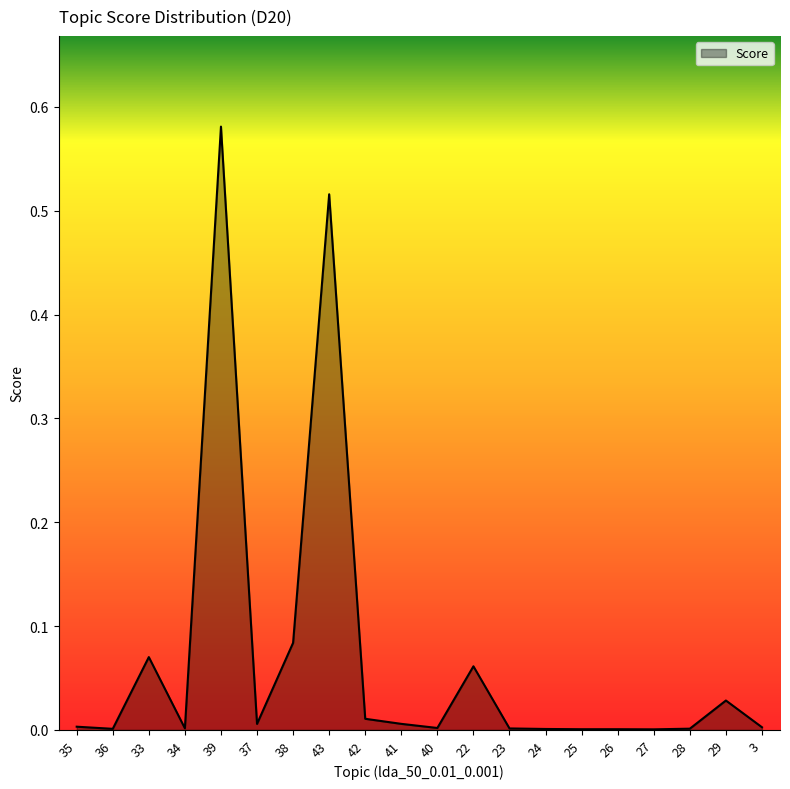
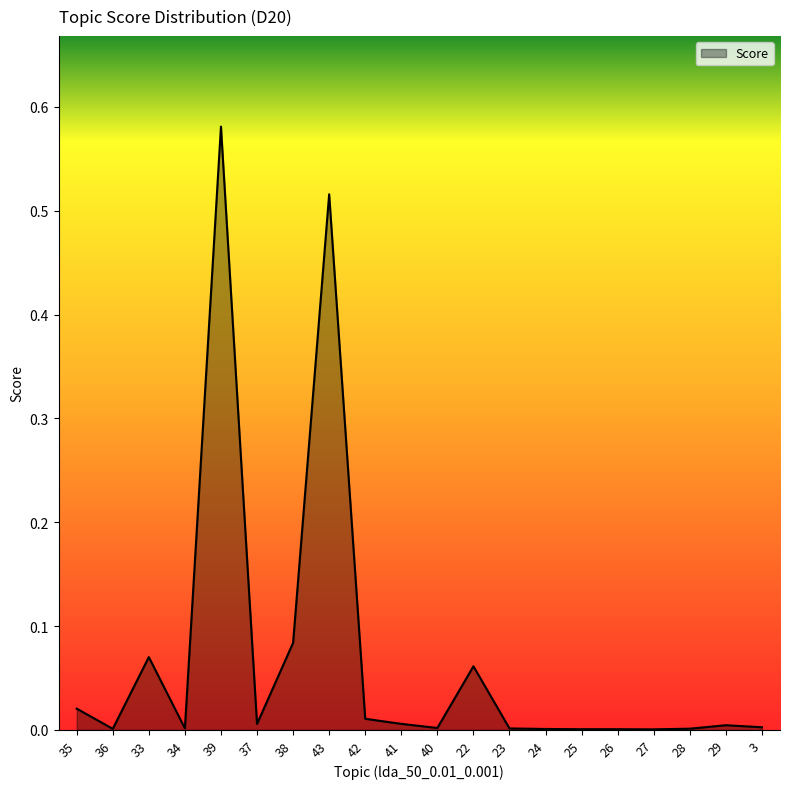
  {
-   "35": 0.003,
+   "35": 0.020,
    "36": 0.001,
    "33": 0.070,
    "34": 0.002,
    "39": 0.581,
    "37": 0.006,
    "38": 0.084,
    "43": 0.516,
    "42": 0.011,
    "41": 0.006,
    "40": 0.002,
    "22": 0.061,
    "23": 0.001,
    "24": 0.001,
    "25": 0.001,
    "26": 0.001,
    "27": 0.001,
    "28": 0.001,
-   "29": 0.028,
+   "29": 0.004,
    "3": 0.003
  }
